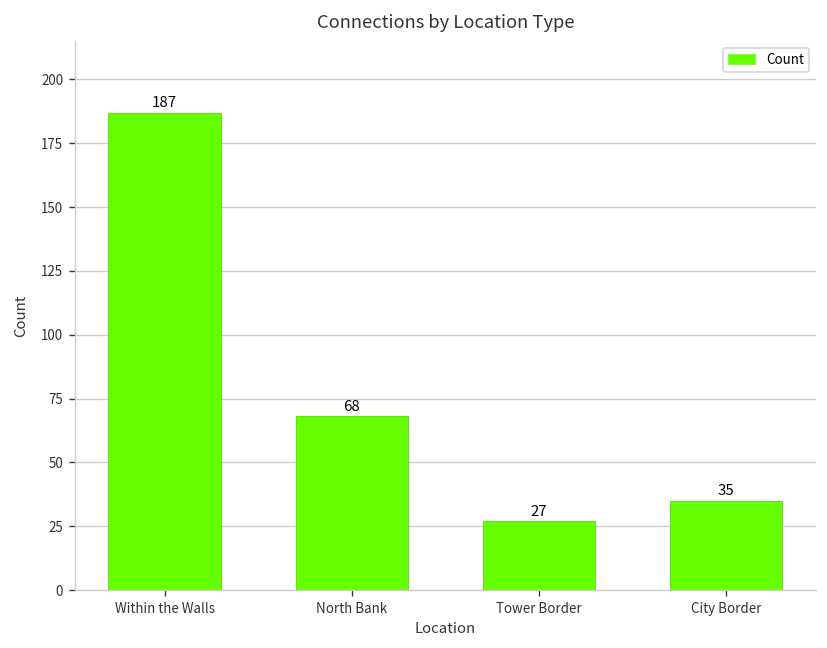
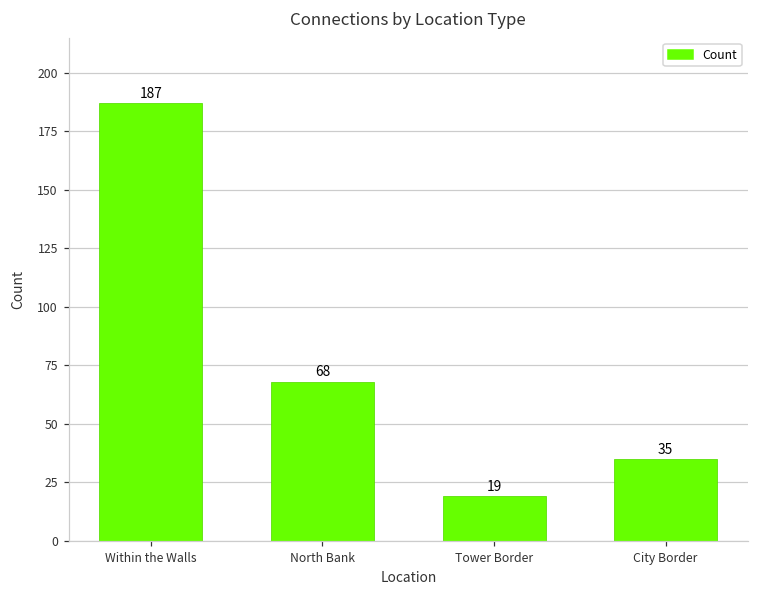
  {
    "Within the Walls": 187,
    "North Bank": 68,
-   "Tower Border": 27,
+   "Tower Border": 19,
    "City Border": 35
  }
